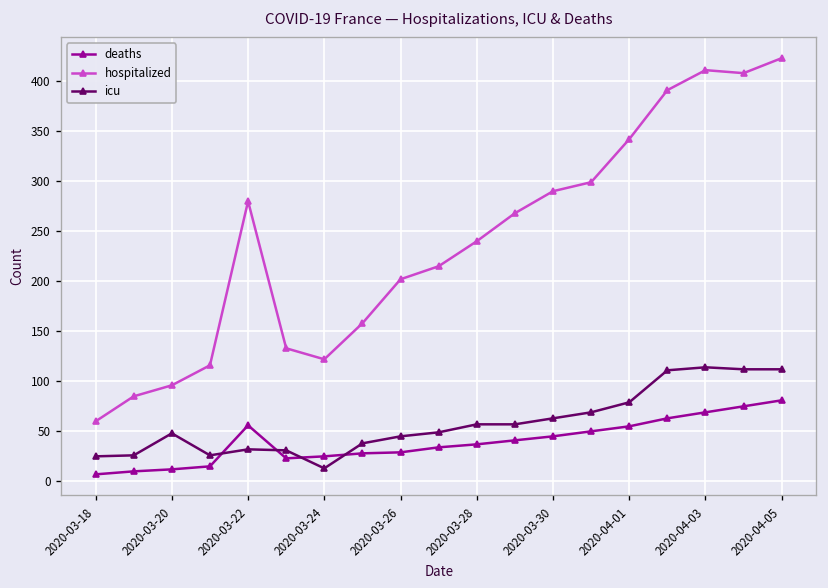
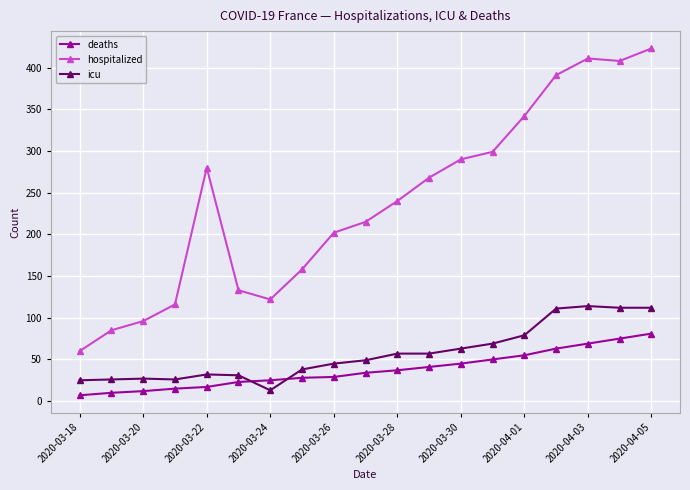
  {
    "deaths": {
      "2020-03-18": 10,
      "2020-03-20": 10,
-     "2020-03-22": 60,
+     "2020-03-22": 20,
      "2020-03-24": 30,
      "2020-03-26": 30,
      "2020-03-28": 40,
      "2020-03-30": 50,
      "2020-04-01": 60,
      "2020-04-03": 70,
      "2020-04-05": 80
    },
    "hospitalized": {
      "2020-03-18": 60,
      "2020-03-20": 100,
      "2020-03-22": 280,
      "2020-03-24": 120,
      "2020-03-26": 200,
      "2020-03-28": 240,
      "2020-03-30": 290,
      "2020-04-01": 340,
      "2020-04-03": 410,
      "2020-04-05": 420
    },
    "icu": {
      "2020-03-18": 30,
-     "2020-03-20": 50,
+     "2020-03-20": 30,
      "2020-03-22": 30,
      "2020-03-24": 10,
      "2020-03-26": 50,
      "2020-03-28": 60,
      "2020-03-30": 60,
      "2020-04-01": 80,
      "2020-04-03": 110,
      "2020-04-05": 110
    }
  }
